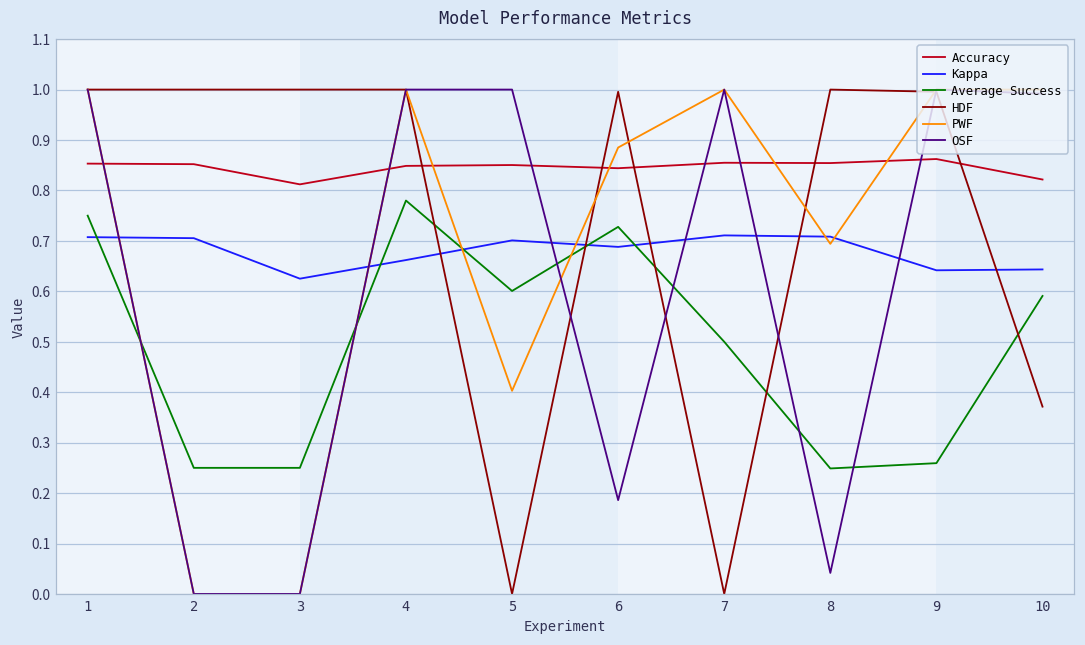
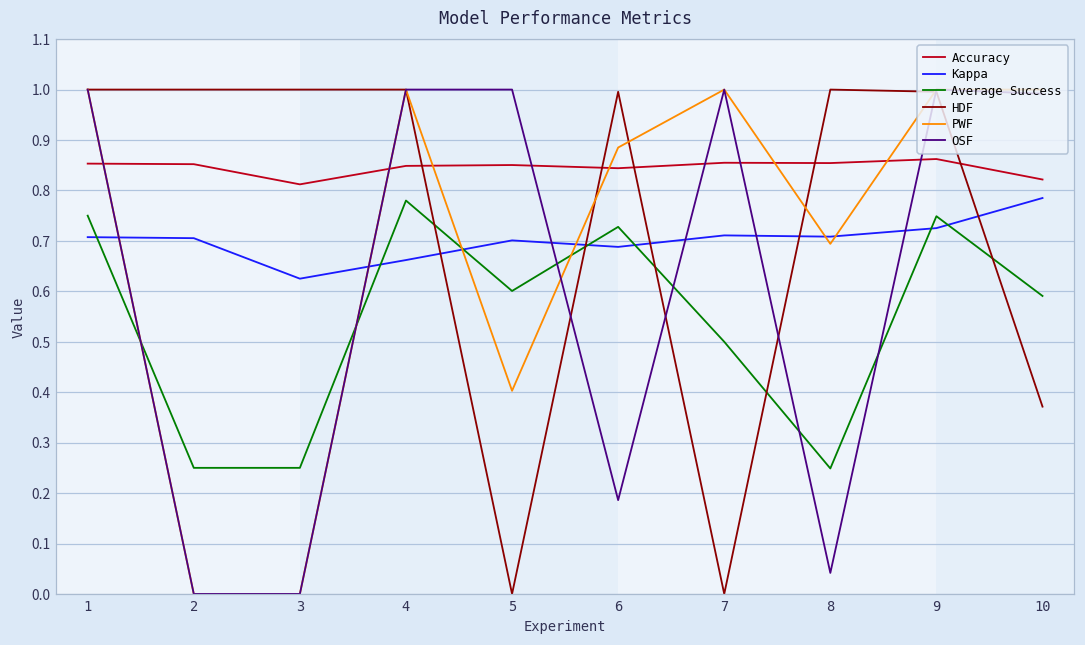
  {
    "Kappa": {
      "1": 0.71,
      "2": 0.71,
      "3": 0.63,
      "4": 0.66,
      "5": 0.70,
      "6": 0.69,
      "7": 0.71,
      "8": 0.71,
-     "9": 0.64,
-     "10": 0.64
+     "9": 0.73,
+     "10": 0.79
    },
    "Average Success": {
      "1": 0.75,
      "2": 0.25,
      "3": 0.25,
      "4": 0.78,
      "5": 0.60,
      "6": 0.73,
      "7": 0.50,
      "8": 0.25,
-     "9": 0.26,
+     "9": 0.75,
      "10": 0.59
    },
    "PWF": {
      "5": 0.40,
      "6": 0.89,
      "8": 0.69
    },
    "OSF": {
      "5": 1.00,
      "6": 0.19,
      "8": 0.04
    }
  }
